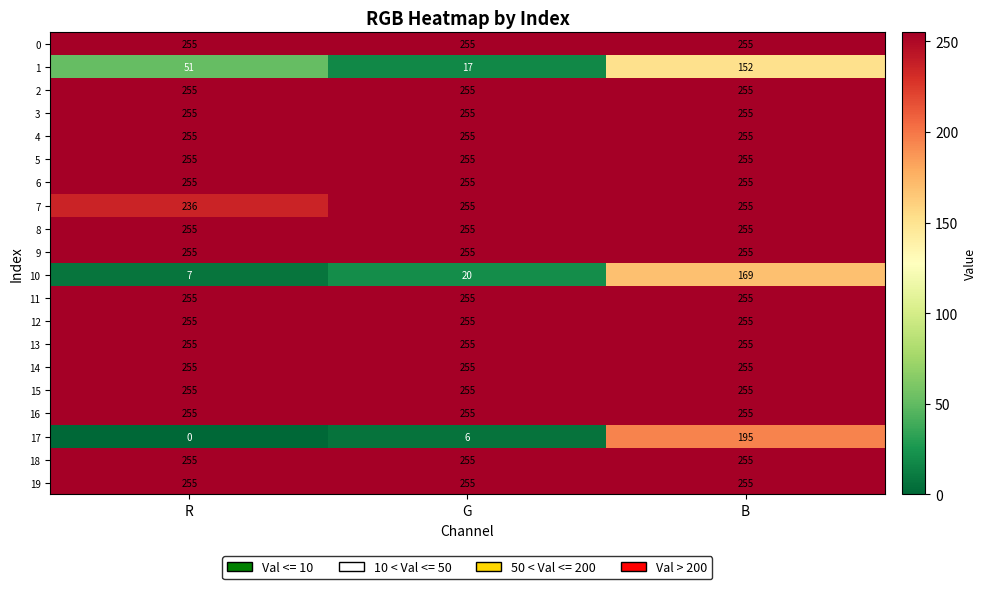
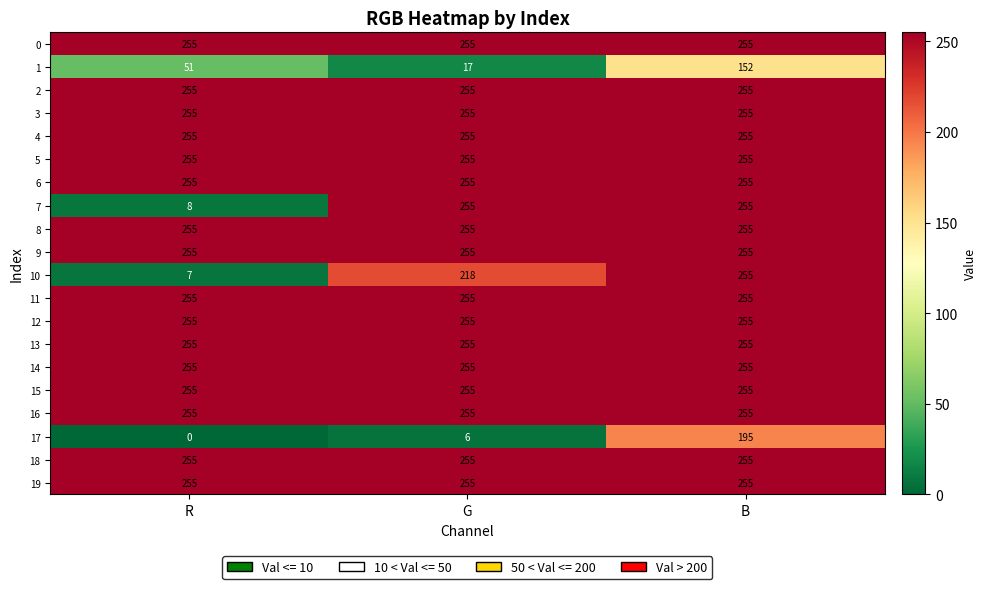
  {
    "0": {
      "R": 255,
      "G": 255,
      "B": 255
    },
    "1": {
      "R": 51,
      "G": 17,
      "B": 152
    },
    "2": {
      "R": 255,
      "G": 255,
      "B": 255
    },
    "3": {
      "R": 255,
      "G": 255,
      "B": 255
    },
    "4": {
      "R": 255,
      "G": 255,
      "B": 255
    },
    "5": {
      "R": 255,
      "G": 255,
      "B": 255
    },
    "6": {
      "R": 255,
      "G": 255,
      "B": 255
    },
    "7": {
-     "R": 236,
+     "R": 8,
      "G": 255,
      "B": 255
    },
    "8": {
      "R": 255,
      "G": 255,
      "B": 255
    },
    "9": {
      "R": 255,
      "G": 255,
      "B": 255
    },
    "10": {
      "R": 7,
-     "G": 20,
-     "B": 169
+     "G": 218,
+     "B": 255
    },
    "11": {
      "R": 255,
      "G": 255,
      "B": 255
    },
    "12": {
      "R": 255,
      "G": 255,
      "B": 255
    },
    "13": {
      "R": 255,
      "G": 255,
      "B": 255
    },
    "14": {
      "R": 255,
      "G": 255,
      "B": 255
    },
    "15": {
      "R": 255,
      "G": 255,
      "B": 255
    },
    "16": {
      "R": 255,
      "G": 255,
      "B": 255
    },
    "17": {
      "R": 0,
      "G": 6,
      "B": 195
    },
    "18": {
      "R": 255,
      "G": 255,
      "B": 255
    },
    "19": {
      "R": 255,
      "G": 255,
      "B": 255
    }
  }
